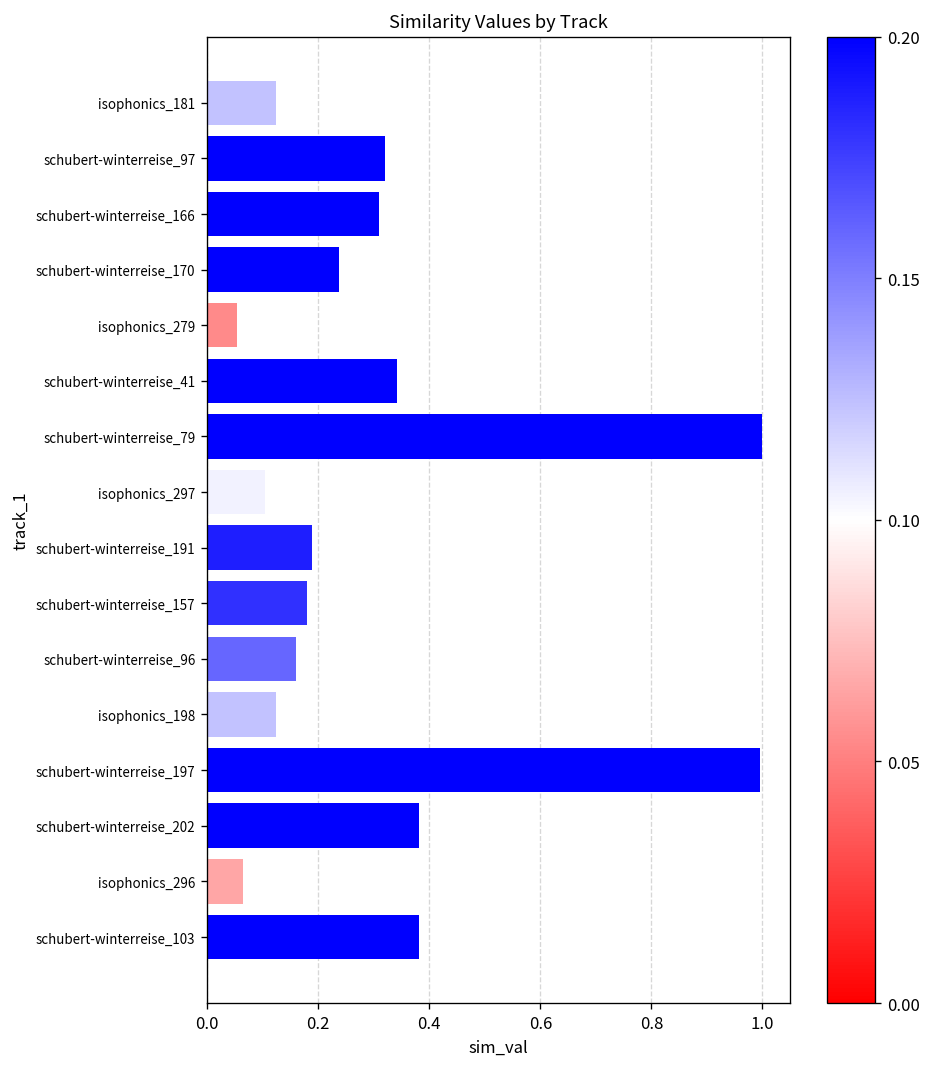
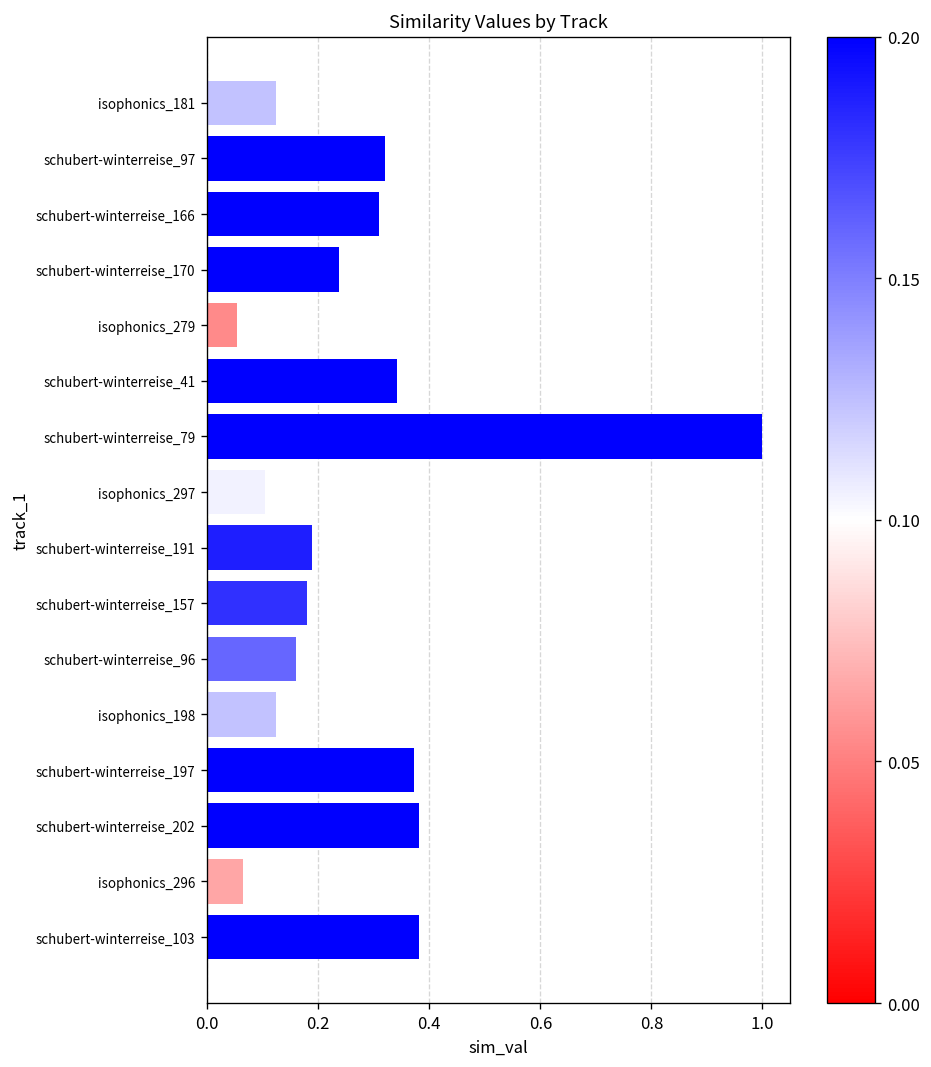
  {
    "isophonics_181": 0.12,
    "schubert-winterreise_97": 0.32,
    "schubert-winterreise_166": 0.31,
    "schubert-winterreise_170": 0.24,
    "isophonics_279": 0.05,
    "schubert-winterreise_41": 0.34,
    "schubert-winterreise_79": 1.00,
    "isophonics_297": 0.10,
    "schubert-winterreise_191": 0.19,
    "schubert-winterreise_157": 0.18,
    "schubert-winterreise_96": 0.16,
    "isophonics_198": 0.12,
-   "schubert-winterreise_197": 1.00,
+   "schubert-winterreise_197": 0.37,
    "schubert-winterreise_202": 0.38,
    "isophonics_296": 0.07,
    "schubert-winterreise_103": 0.38
  }
